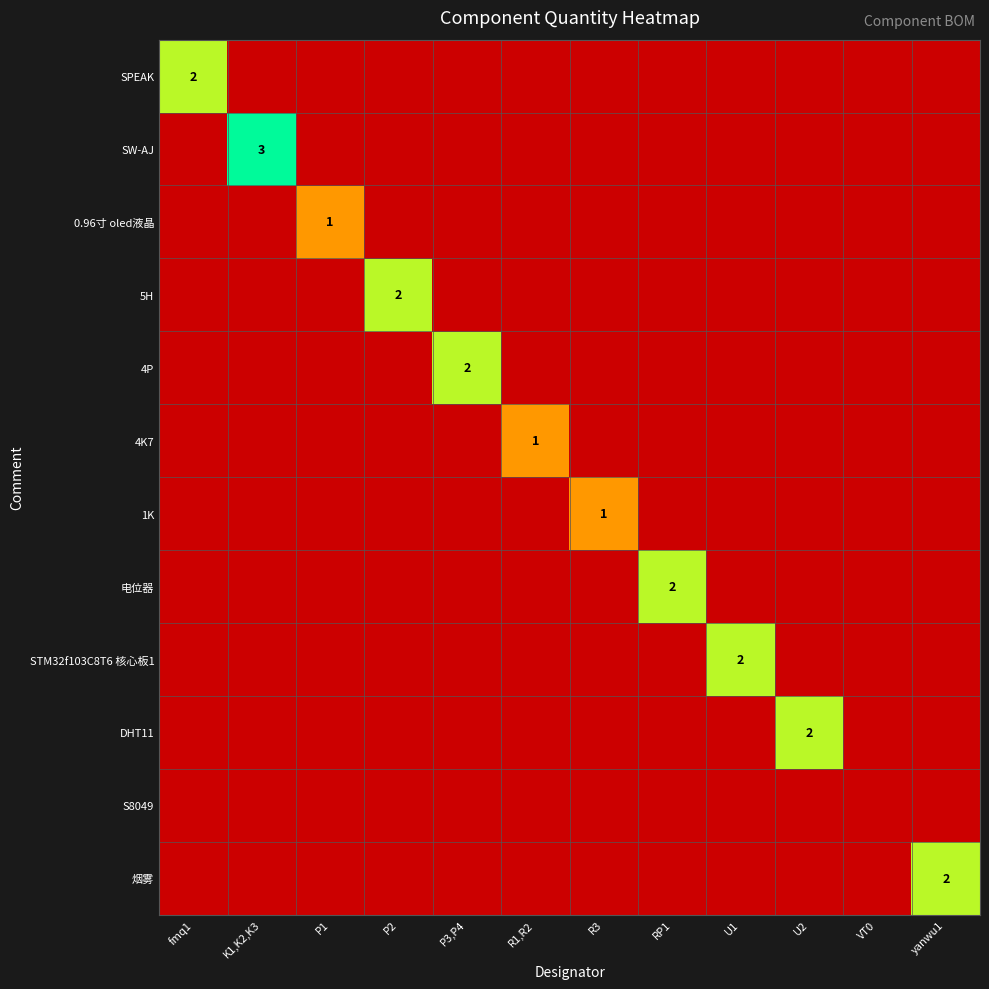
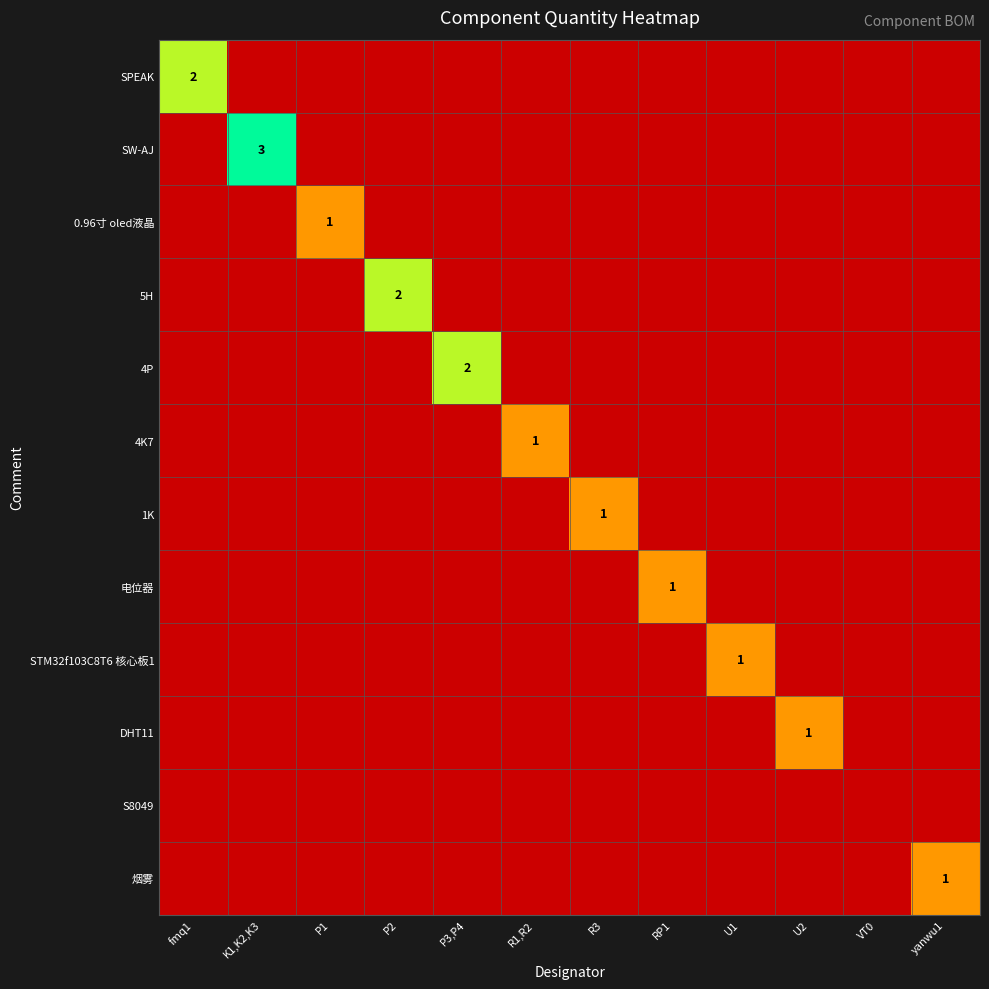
  {
    "SPEAK": {
      "fmq1": 2
    },
    "SW-AJ": {
      "K1,K2,K3": 3
    },
    "0.96寸 oled液晶": {
      "P1": 1
    },
    "5H": {
      "P2": 2
    },
    "4P": {
      "P3,P4": 2
    },
    "4K7": {
      "R1,R2": 1
    },
    "1K": {
      "R3": 1
    },
    "电位器": {
-     "RP1": 2
+     "RP1": 1
    },
    "STM32f103C8T6 核心板1": {
-     "U1": 2
+     "U1": 1
    },
    "DHT11": {
-     "U2": 2
+     "U2": 1
    },
    "烟雾": {
-     "yanwu1": 2
+     "yanwu1": 1
    }
  }
